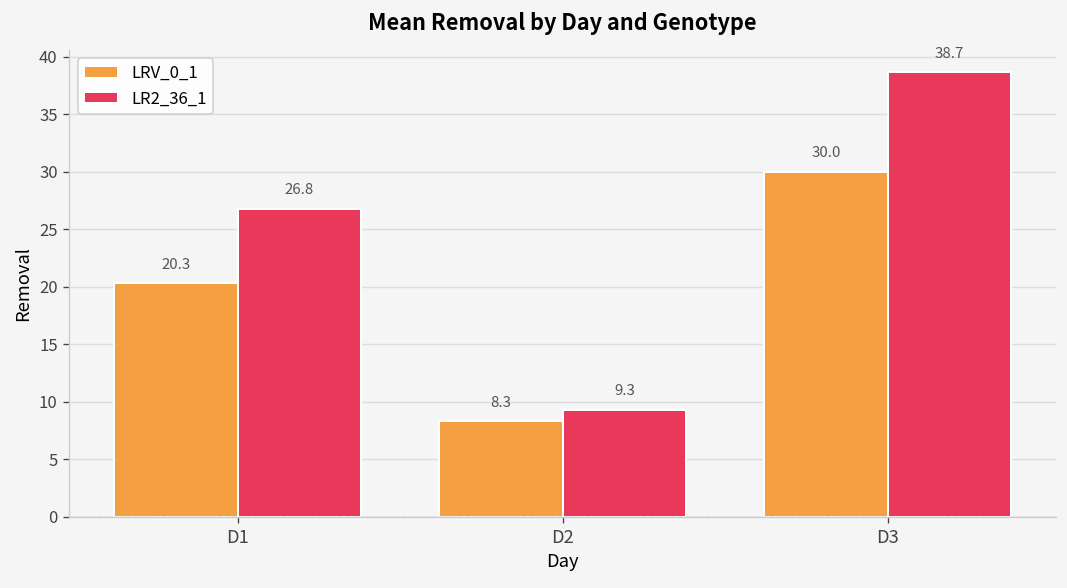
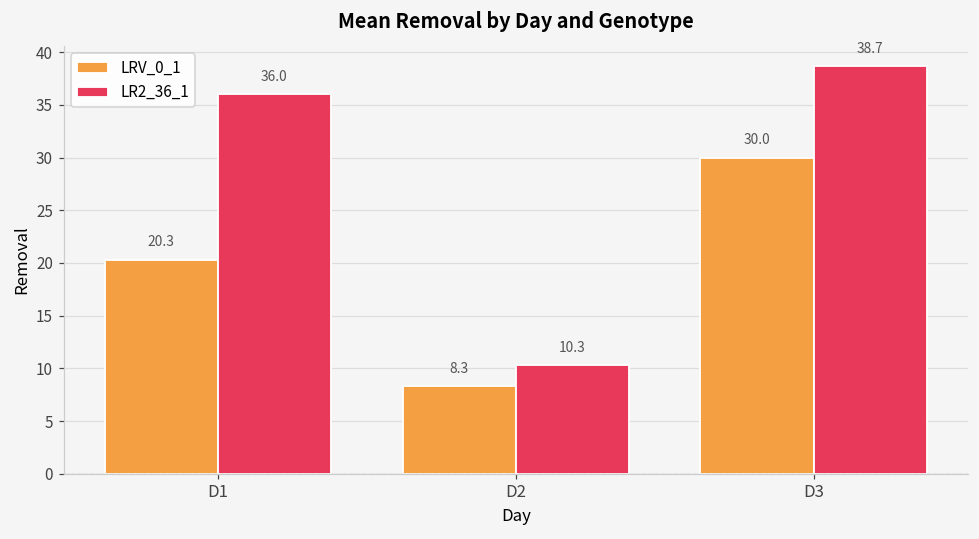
  {
    "LRV_0_1": {
      "D1": 20.3,
      "D2": 8.3,
      "D3": 30.0
    },
    "LR2_36_1": {
-     "D1": 26.8,
-     "D2": 9.3,
+     "D1": 36.0,
+     "D2": 10.3,
      "D3": 38.7
    }
  }
